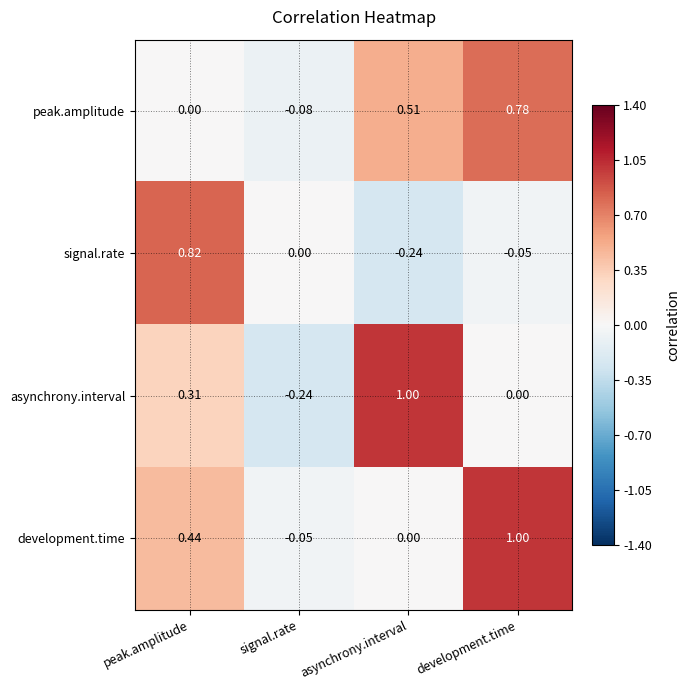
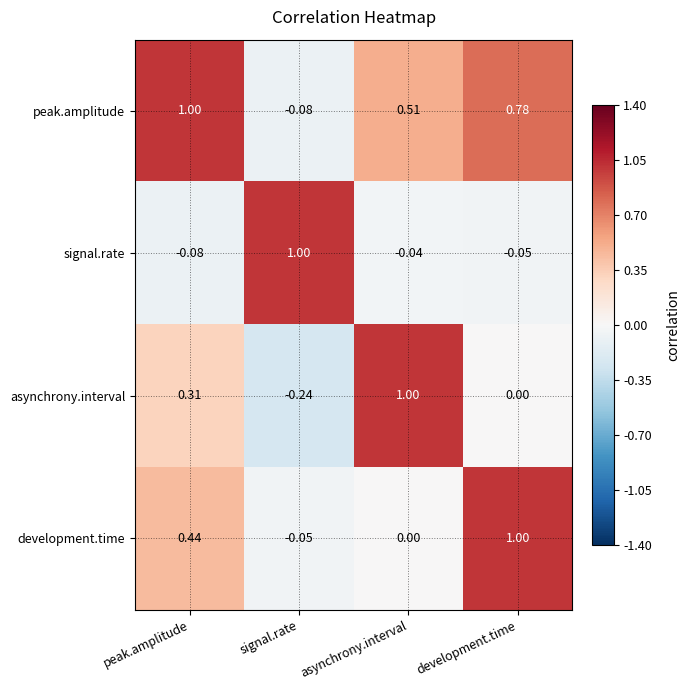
  {
    "peak.amplitude": {
-     "peak.amplitude": 0.00,
+     "peak.amplitude": 1.00,
      "signal.rate": -0.08,
      "asynchrony.interval": 0.51,
      "development.time": 0.78
    },
    "signal.rate": {
-     "peak.amplitude": 0.82,
-     "signal.rate": 0.00,
-     "asynchrony.interval": -0.24,
+     "peak.amplitude": -0.08,
+     "signal.rate": 1.00,
+     "asynchrony.interval": -0.04,
      "development.time": -0.05
    },
    "asynchrony.interval": {
      "peak.amplitude": 0.31,
      "signal.rate": -0.24,
      "asynchrony.interval": 1.00,
      "development.time": 0.00
    },
    "development.time": {
      "peak.amplitude": 0.44,
      "signal.rate": -0.05,
      "asynchrony.interval": 0.00,
      "development.time": 1.00
    }
  }
